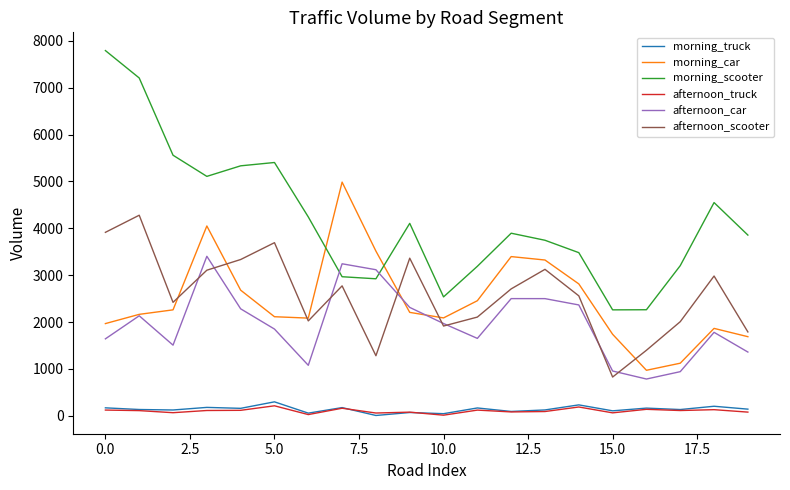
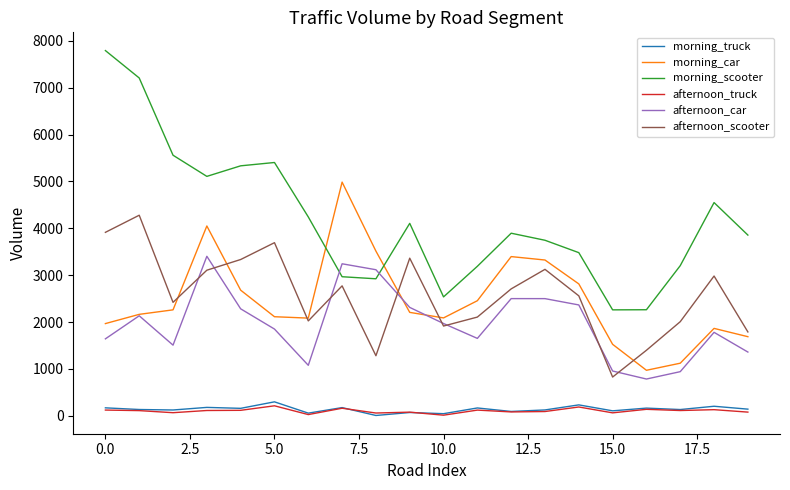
  {
    "morning_truck": {
      "5.0": 300
    },
    "morning_car": {
      "0.0": 2000,
      "5.0": 2100,
      "10.0": 2100,
-     "15.0": 1700
+     "15.0": 1500
    },
    "morning_scooter": {
      "0.0": 7800,
      "5.0": 5400,
      "10.0": 2500,
      "15.0": 2300
    },
    "afternoon_truck": {
      "5.0": 200
    },
    "afternoon_car": {
      "0.0": 1600,
      "5.0": 1900,
      "15.0": 1000
    },
    "afternoon_scooter": {
      "0.0": 3900,
      "5.0": 3700,
      "15.0": 800
    }
  }
